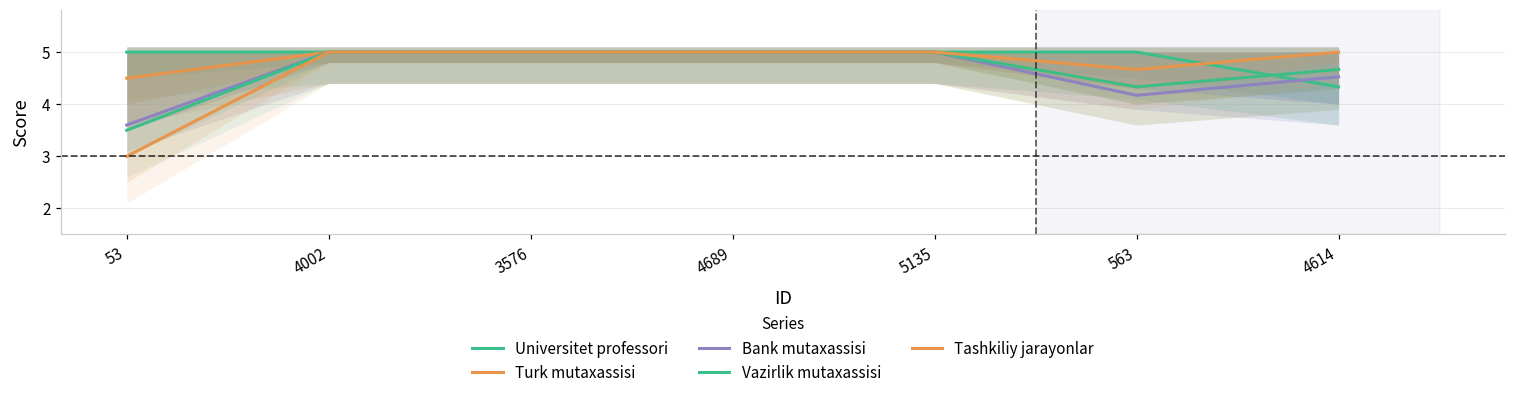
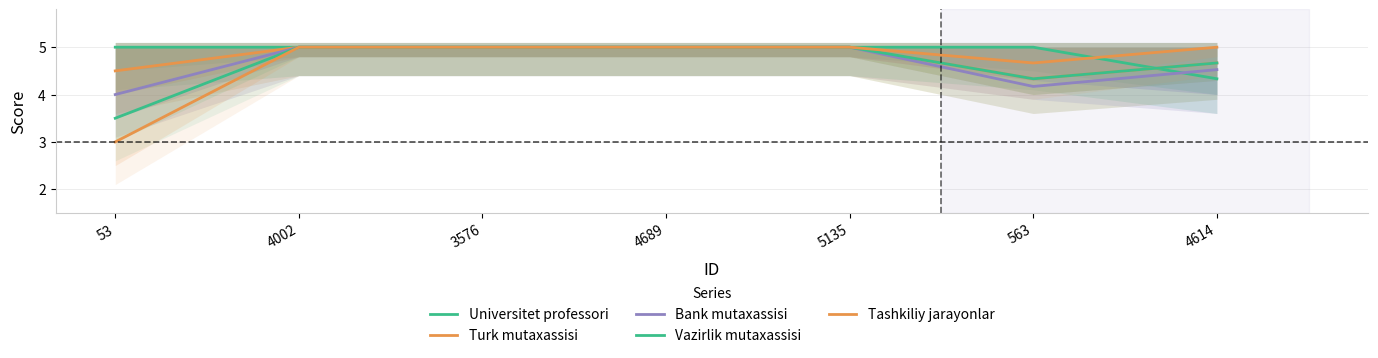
  {
    "Bank mutaxassisi": {
-     "53": 3.6,
+     "53": 4.0,
      "563": 4.2,
      "4614": 4.5
    }
  }
